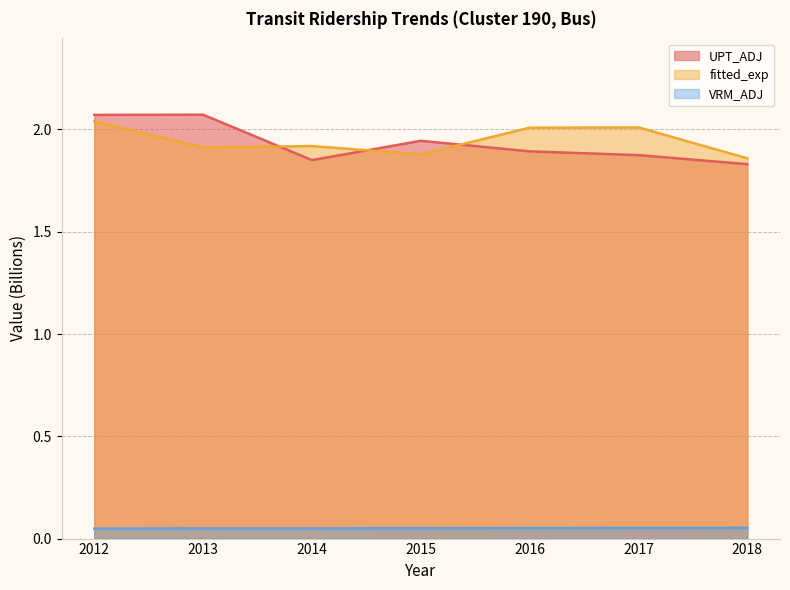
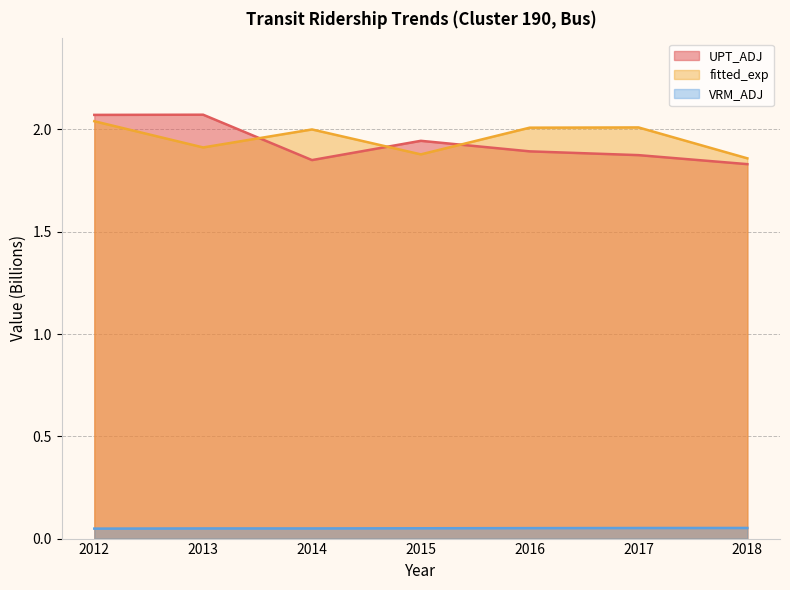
  {
    "UPT_ADJ": {
      "2012": 2.07,
      "2013": 2.07,
      "2014": 1.85,
      "2015": 1.94,
      "2016": 1.89,
      "2017": 1.87,
      "2018": 1.83
    },
    "fitted_exp": {
      "2012": 2.04,
      "2013": 1.91,
-     "2014": 1.92,
+     "2014": 2.00,
      "2015": 1.88,
      "2016": 2.01,
      "2017": 2.01,
      "2018": 1.86
    },
    "VRM_ADJ": {
      "2012": 0.05,
      "2013": 0.05,
      "2014": 0.05,
      "2015": 0.05,
      "2016": 0.05,
      "2017": 0.05,
      "2018": 0.05
    }
  }
